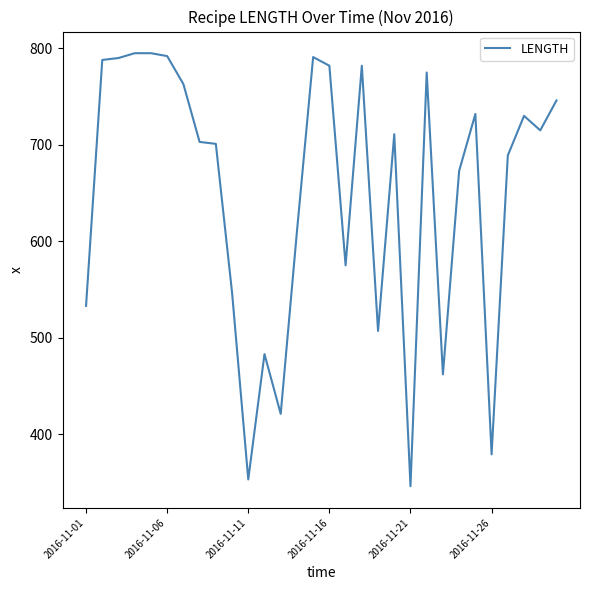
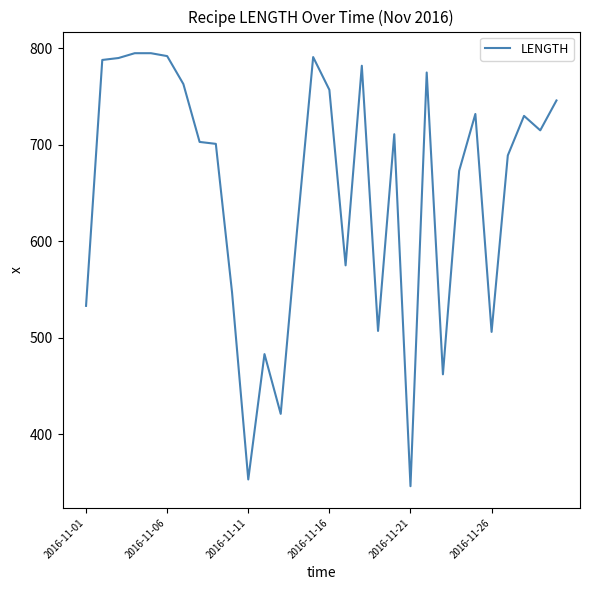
  {
    "2016-11-01": 530,
    "2016-11-06": 790,
    "2016-11-11": 350,
-   "2016-11-16": 780,
+   "2016-11-16": 760,
    "2016-11-21": 350,
-   "2016-11-26": 380
+   "2016-11-26": 510
  }
